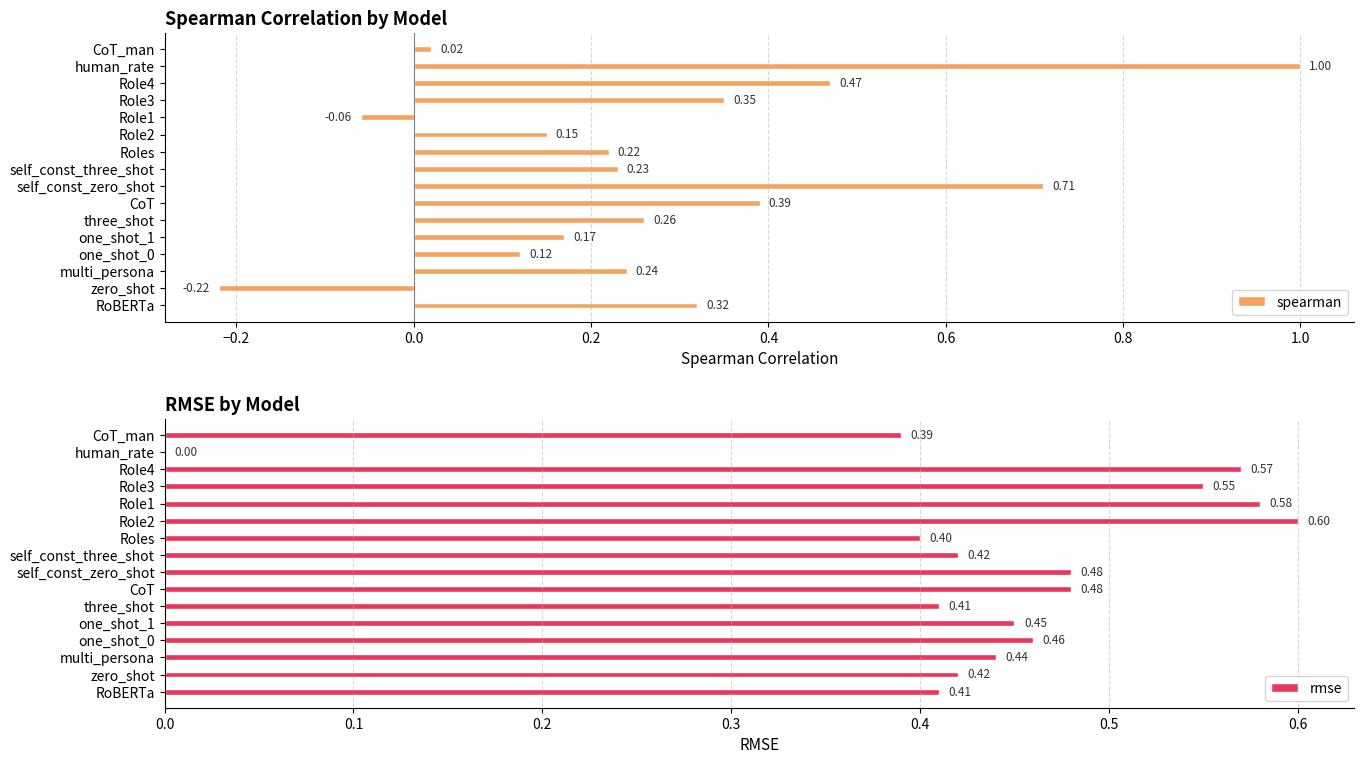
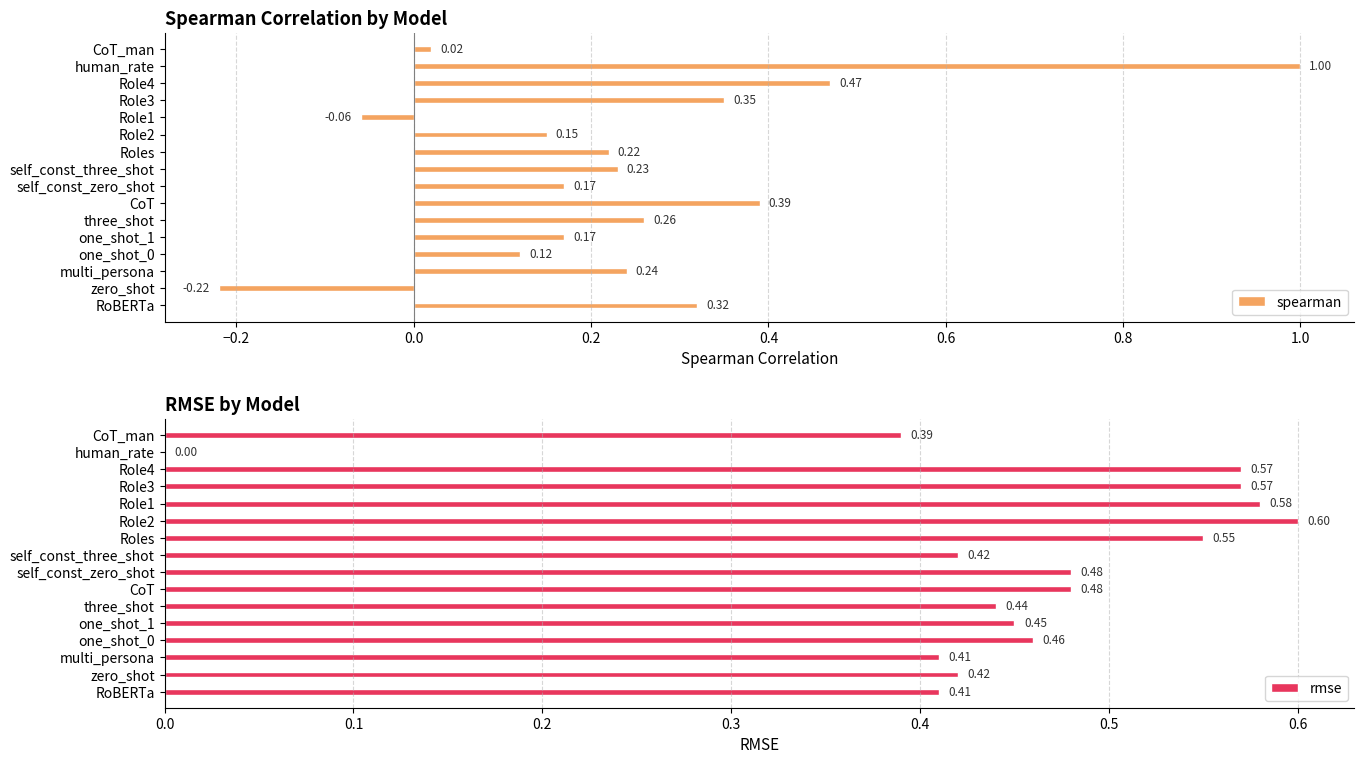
  {
    "Spearman Correlation by Model": {
      "CoT_man": 0.02,
      "human_rate": 1.00,
      "Role4": 0.47,
      "Role3": 0.35,
      "Role1": -0.06,
      "Role2": 0.15,
      "Roles": 0.22,
      "self_const_three_shot": 0.23,
-     "self_const_zero_shot": 0.71,
+     "self_const_zero_shot": 0.17,
      "CoT": 0.39,
      "three_shot": 0.26,
      "one_shot_1": 0.17,
      "one_shot_0": 0.12,
      "multi_persona": 0.24,
      "zero_shot": -0.22,
      "RoBERTa": 0.32
    },
    "RMSE by Model": {
      "CoT_man": 0.39,
      "human_rate": 0.00,
      "Role4": 0.57,
-     "Role3": 0.55,
+     "Role3": 0.57,
      "Role1": 0.58,
      "Role2": 0.60,
-     "Roles": 0.40,
+     "Roles": 0.55,
      "self_const_three_shot": 0.42,
      "self_const_zero_shot": 0.48,
      "CoT": 0.48,
-     "three_shot": 0.41,
+     "three_shot": 0.44,
      "one_shot_1": 0.45,
      "one_shot_0": 0.46,
-     "multi_persona": 0.44,
+     "multi_persona": 0.41,
      "zero_shot": 0.42,
      "RoBERTa": 0.41
    }
  }
